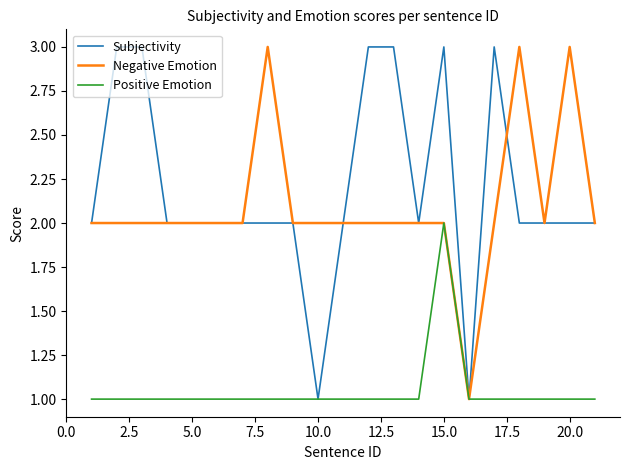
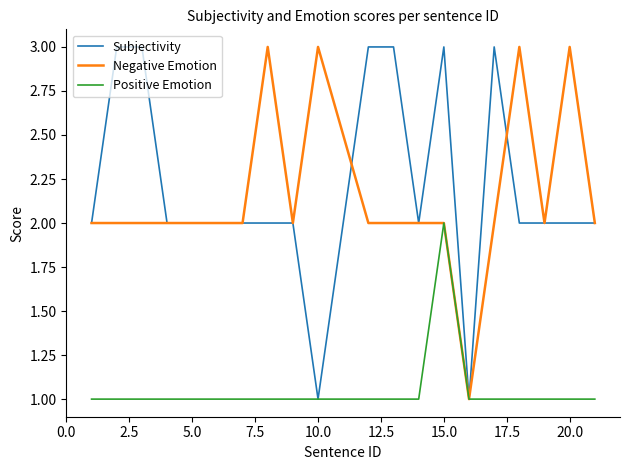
  {
    "Subjectivity": {
      "15.0": 3,
      "20.0": 2
    },
    "Negative Emotion": {
-     "10.0": 2,
+     "10.0": 3,
      "20.0": 3
    },
    "Positive Emotion": {
      "5.0": 1,
      "20.0": 1
    }
  }
